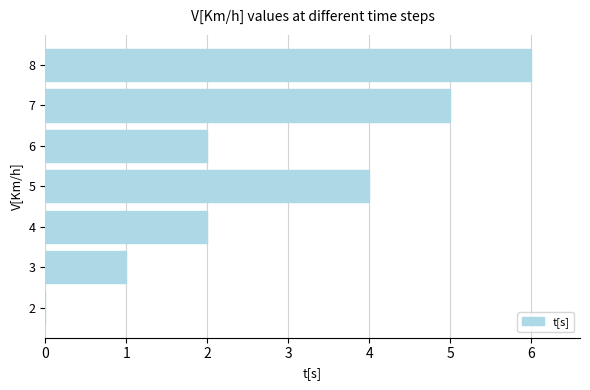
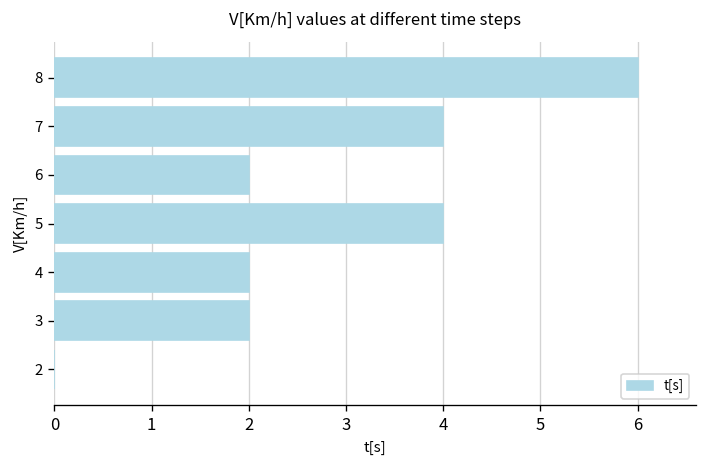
  {
    "8": 6,
-   "7": 5,
+   "7": 4,
    "6": 2,
    "5": 4,
    "4": 2,
-   "3": 1,
+   "3": 2,
    "2": 0
  }
